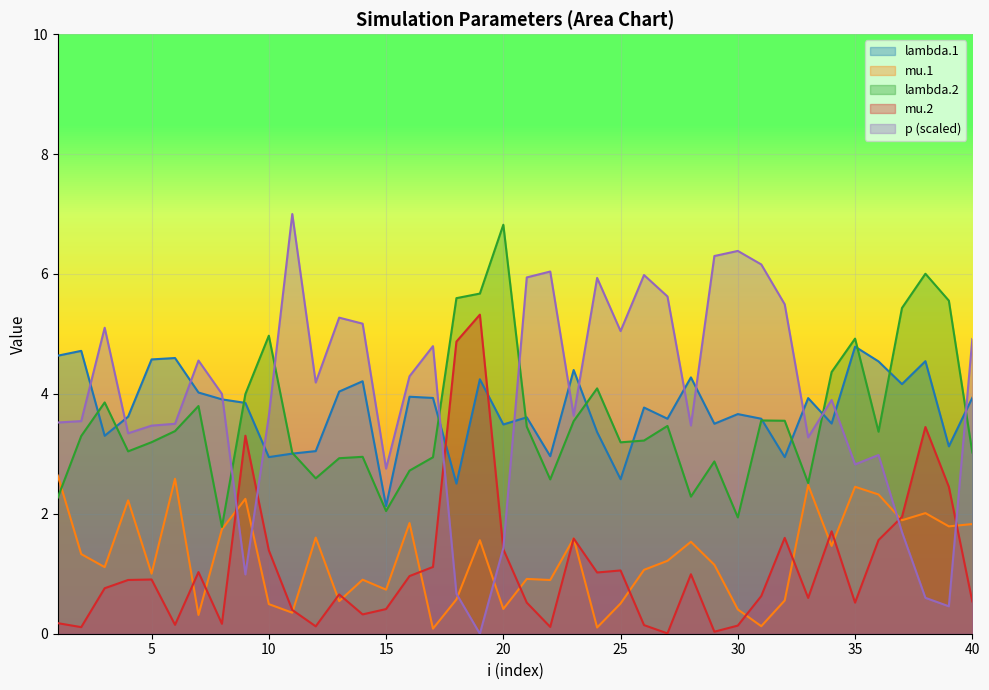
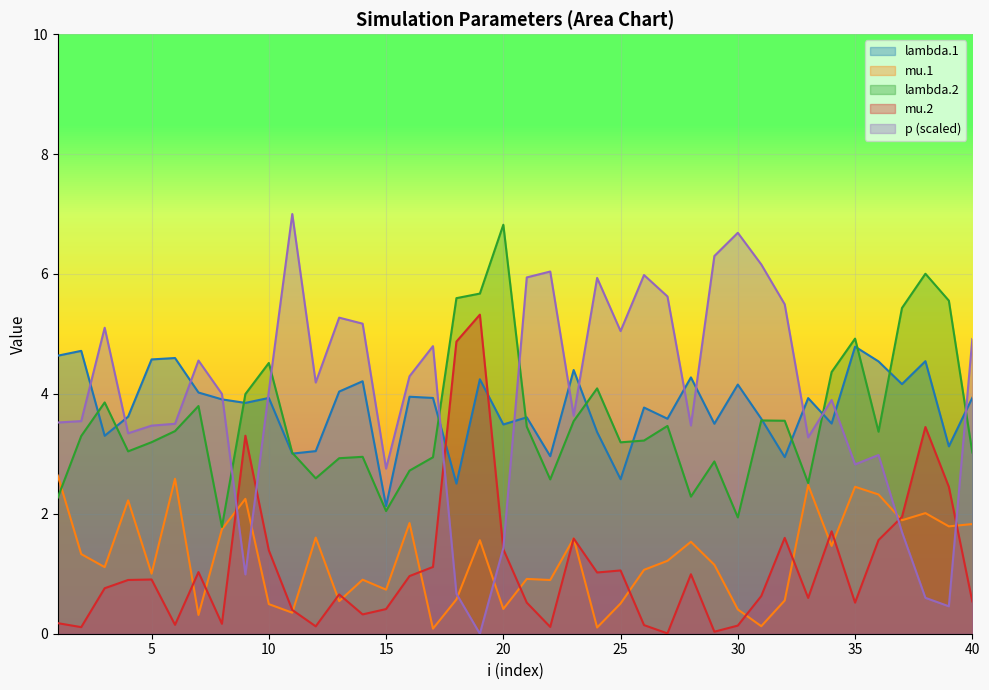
  {
    "lambda.1": {
      "5": 4.6,
-     "10": 2.9,
+     "10": 3.9,
      "15": 2.1,
      "20": 3.5,
      "25": 2.6,
-     "30": 3.7,
+     "30": 4.2,
      "35": 4.8,
      "40": 3.9
    },
    "lambda.2": {
      "5": 3.2,
-     "10": 5.0,
+     "10": 4.5,
      "15": 2.0,
      "20": 6.8,
      "25": 3.2,
      "30": 1.9,
      "35": 4.9,
      "40": 3.0
    },
    "p (scaled)": {
      "5": 3.5,
-     "10": 3.6,
+     "10": 4.0,
      "15": 2.8,
      "25": 5.0,
-     "30": 6.4,
+     "30": 6.7,
      "35": 2.8,
      "40": 4.9
    }
  }
